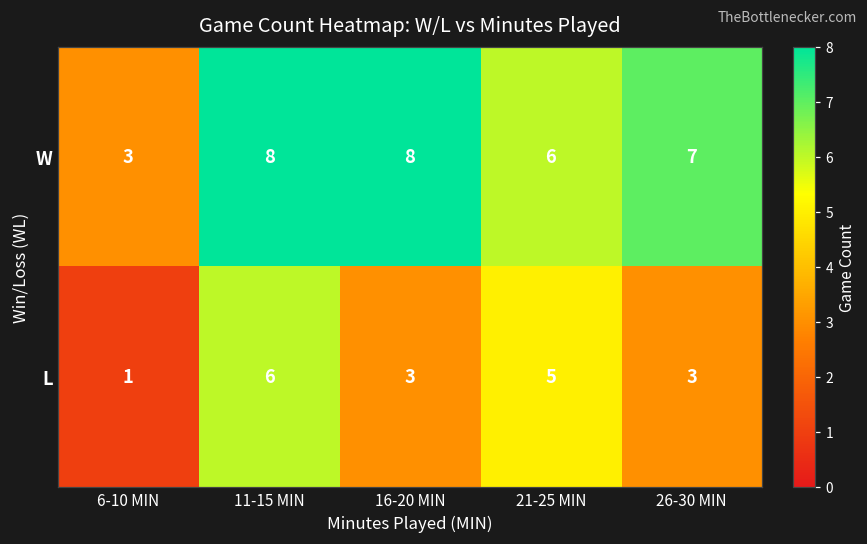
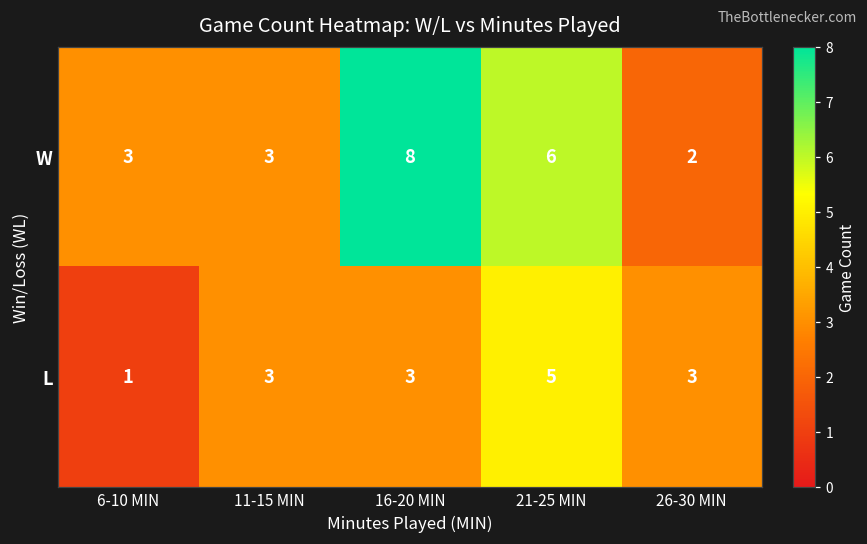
  {
    "W": {
      "6-10 MIN": 3,
-     "11-15 MIN": 8,
+     "11-15 MIN": 3,
      "16-20 MIN": 8,
      "21-25 MIN": 6,
-     "26-30 MIN": 7
+     "26-30 MIN": 2
    },
    "L": {
      "6-10 MIN": 1,
-     "11-15 MIN": 6,
+     "11-15 MIN": 3,
      "16-20 MIN": 3,
      "21-25 MIN": 5,
      "26-30 MIN": 3
    }
  }
